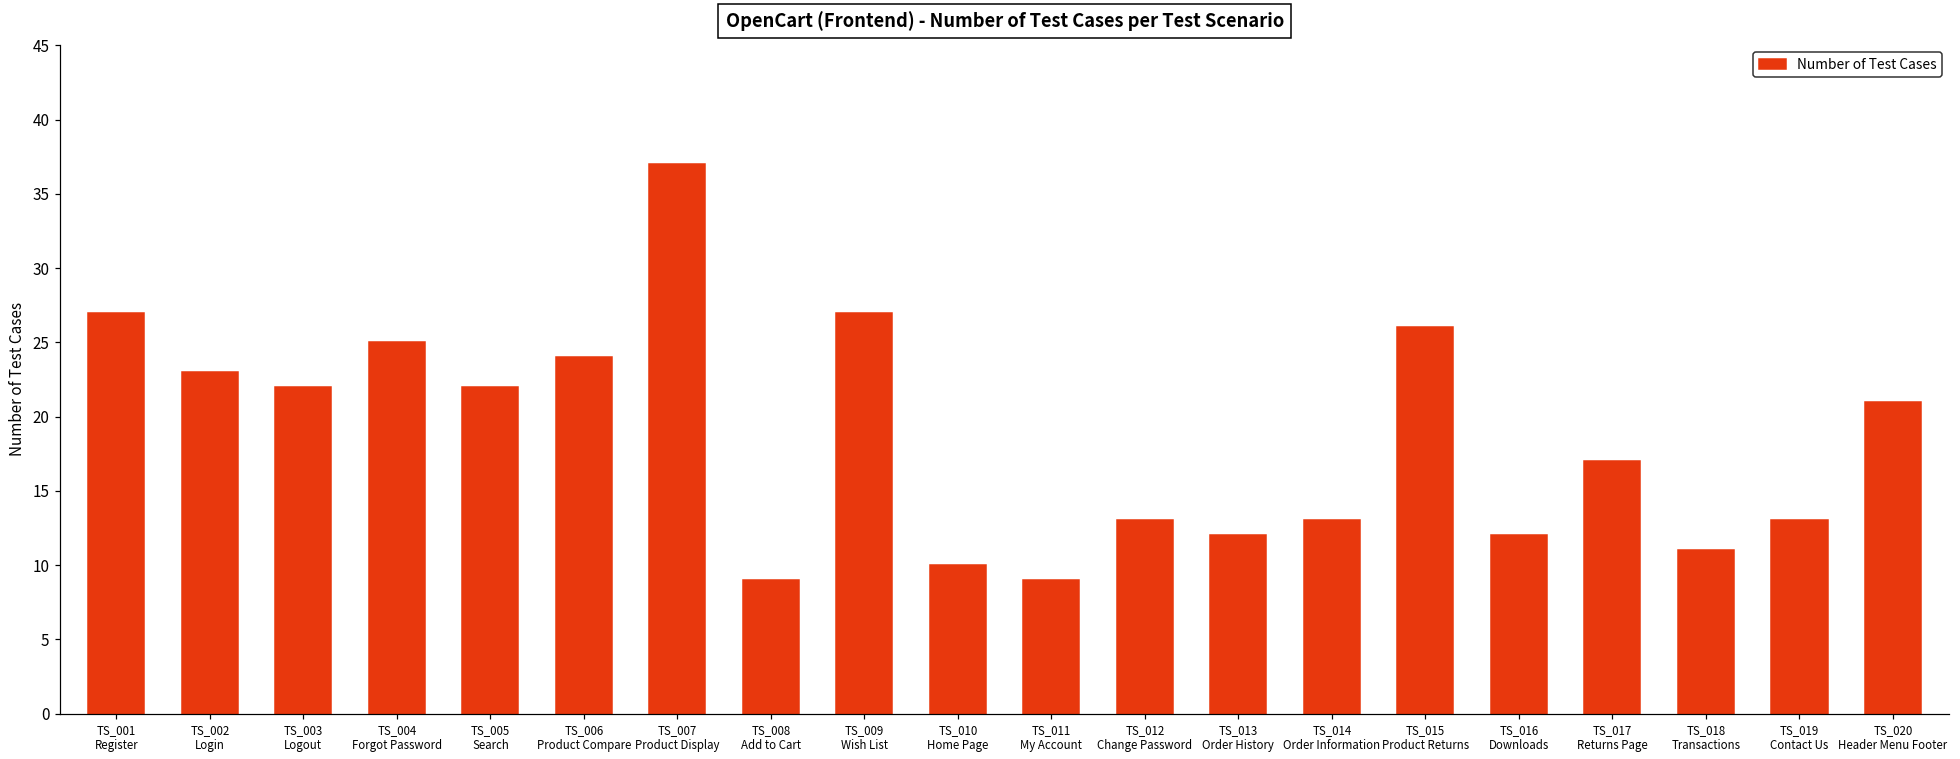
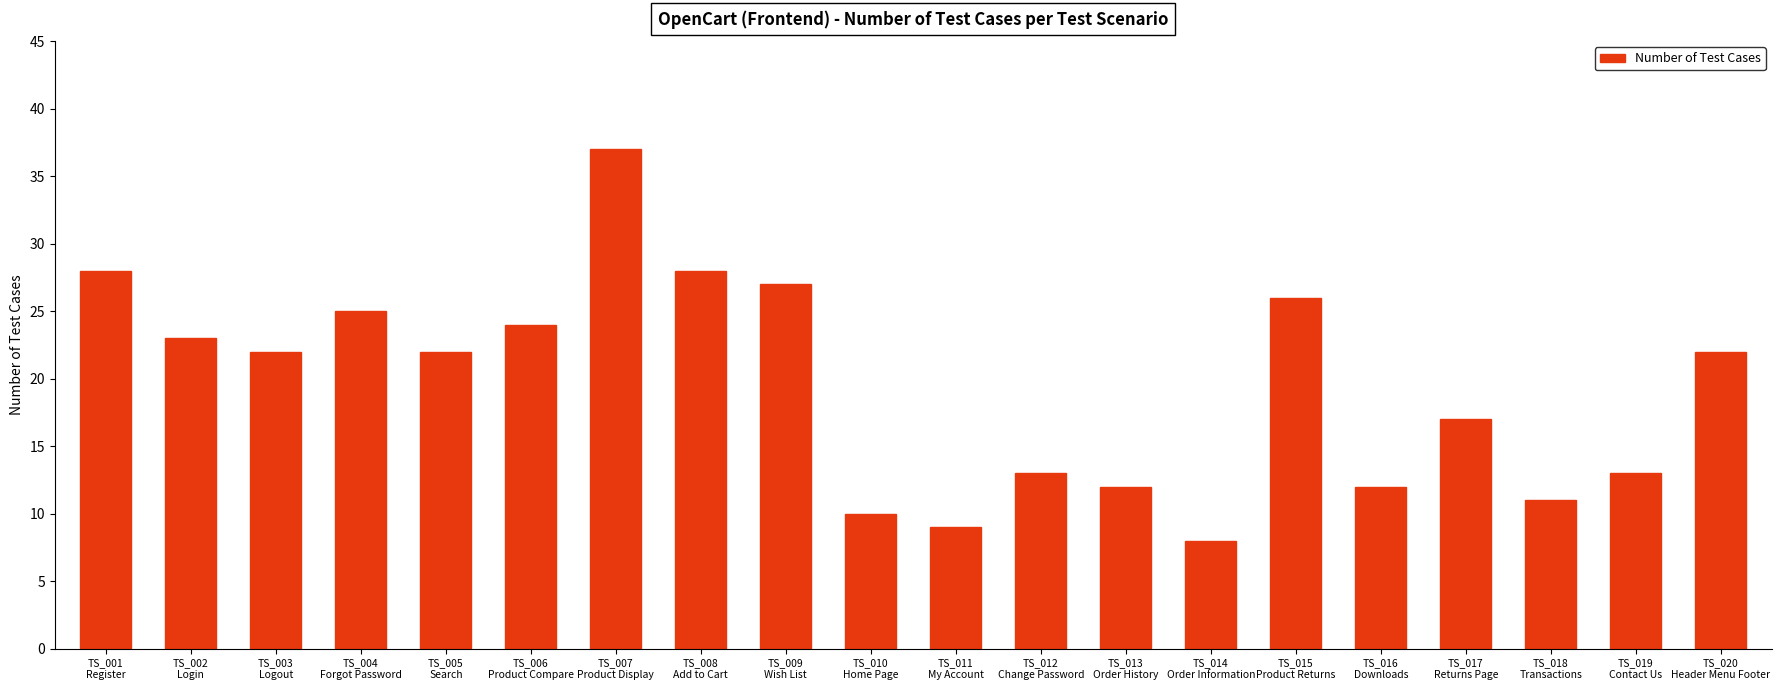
  {
-   "TS_001 Register": 27,
+   "TS_001 Register": 28,
    "TS_002 Login": 23,
    "TS_003 Logout": 22,
    "TS_004 Forgot Password": 25,
    "TS_005 Search": 22,
    "TS_006 Product Compare": 24,
    "TS_007 Product Display": 37,
-   "TS_008 Add to Cart": 9,
+   "TS_008 Add to Cart": 28,
    "TS_009 Wish List": 27,
    "TS_010 Home Page": 10,
    "TS_011 My Account": 9,
    "TS_012 Change Password": 13,
    "TS_013 Order History": 12,
-   "TS_014 Order Information": 13,
+   "TS_014 Order Information": 8,
    "TS_015 Product Returns": 26,
    "TS_016 Downloads": 12,
    "TS_017 Returns Page": 17,
    "TS_018 Transactions": 11,
    "TS_019 Contact Us": 13,
-   "TS_020 Header Menu Footer": 21
+   "TS_020 Header Menu Footer": 22
  }
